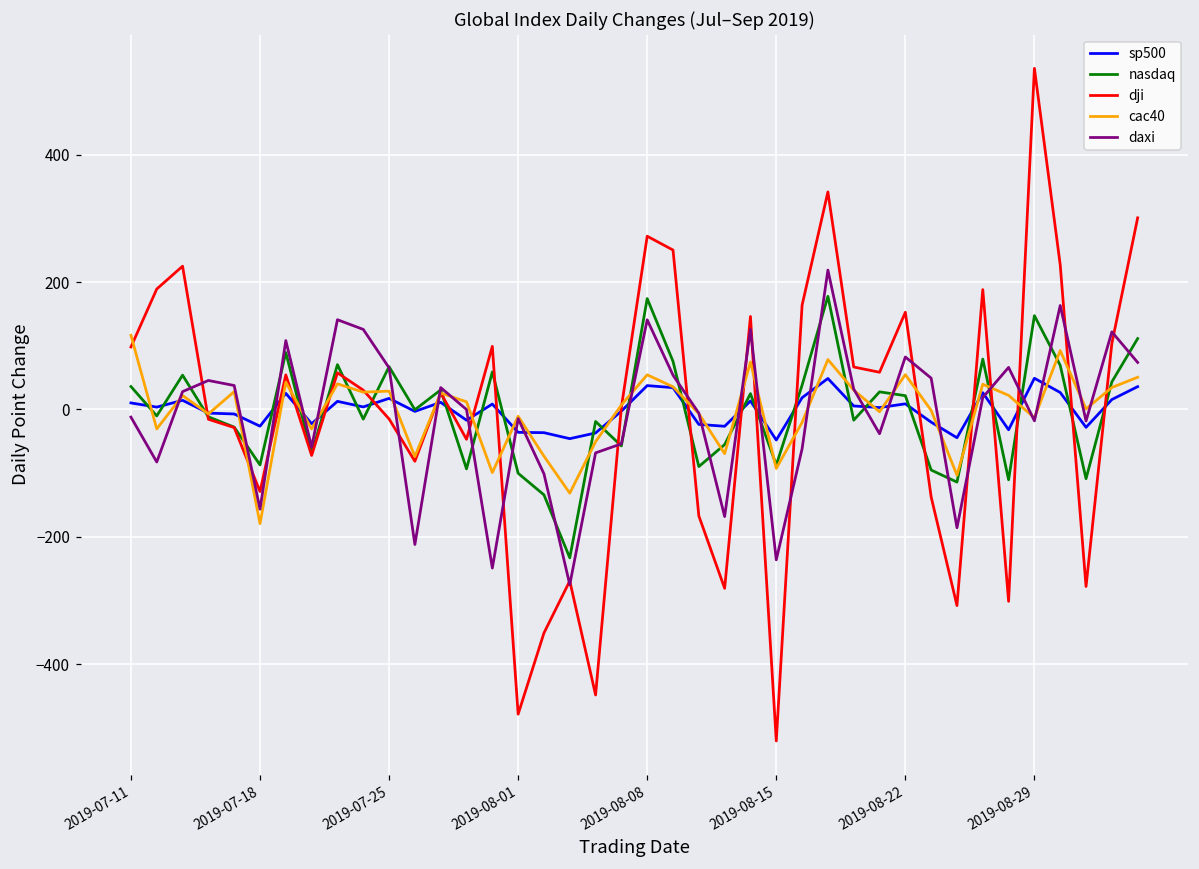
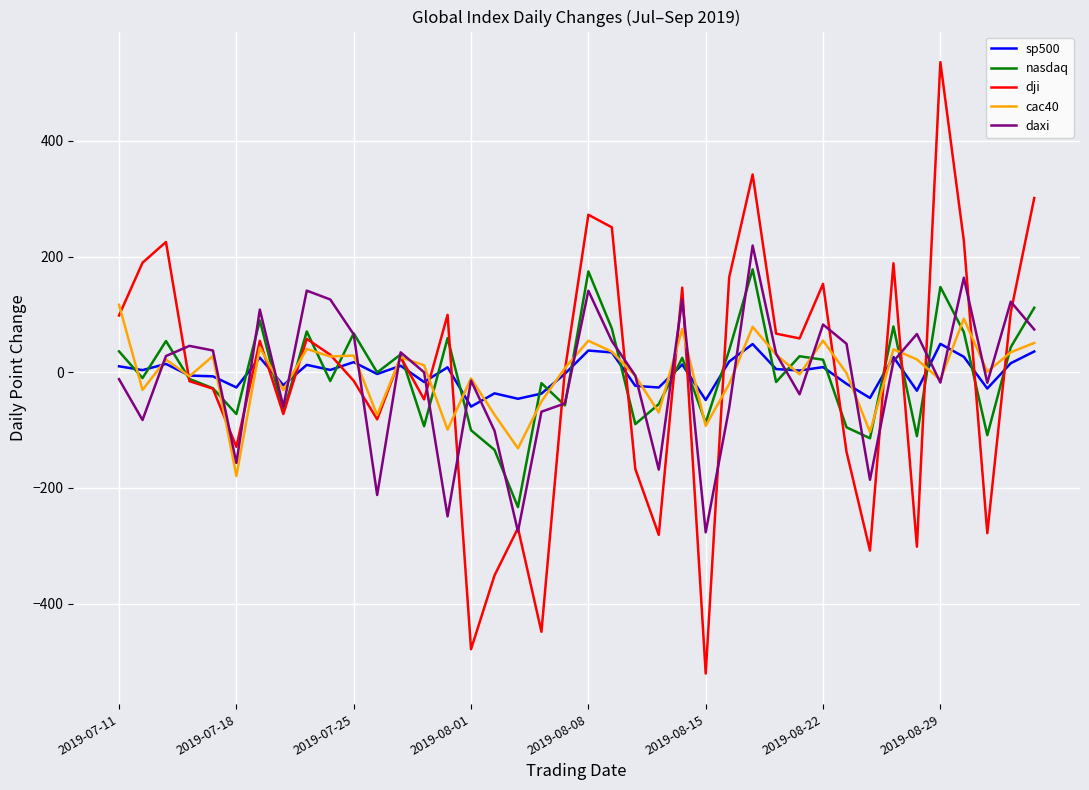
  {
    "sp500": {
      "2019-07-11": 10,
      "2019-07-18": -30,
      "2019-07-25": 20,
-     "2019-08-01": -40,
+     "2019-08-01": -60,
      "2019-08-08": 40,
      "2019-08-15": -50,
      "2019-08-22": 10,
      "2019-08-29": 50
    },
    "nasdaq": {
      "2019-07-11": 40,
-     "2019-07-18": -90,
+     "2019-07-18": -70,
      "2019-08-01": -100,
      "2019-08-08": 170,
      "2019-08-15": -90,
      "2019-08-22": 20,
      "2019-08-29": 150
    },
    "dji": {
      "2019-07-11": 100,
      "2019-07-18": -130,
      "2019-07-25": -10,
      "2019-08-01": -480,
      "2019-08-08": 270,
      "2019-08-15": -520,
      "2019-08-22": 150,
      "2019-08-29": 540
    },
    "cac40": {
      "2019-07-11": 120,
      "2019-07-18": -180,
      "2019-07-25": 30,
      "2019-08-08": 50,
      "2019-08-15": -90,
      "2019-08-22": 50,
      "2019-08-29": -10
    },
    "daxi": {
      "2019-07-11": -10,
      "2019-07-18": -160,
      "2019-08-08": 140,
-     "2019-08-15": -240,
+     "2019-08-15": -280,
      "2019-08-22": 80,
      "2019-08-29": -20
    }
  }
